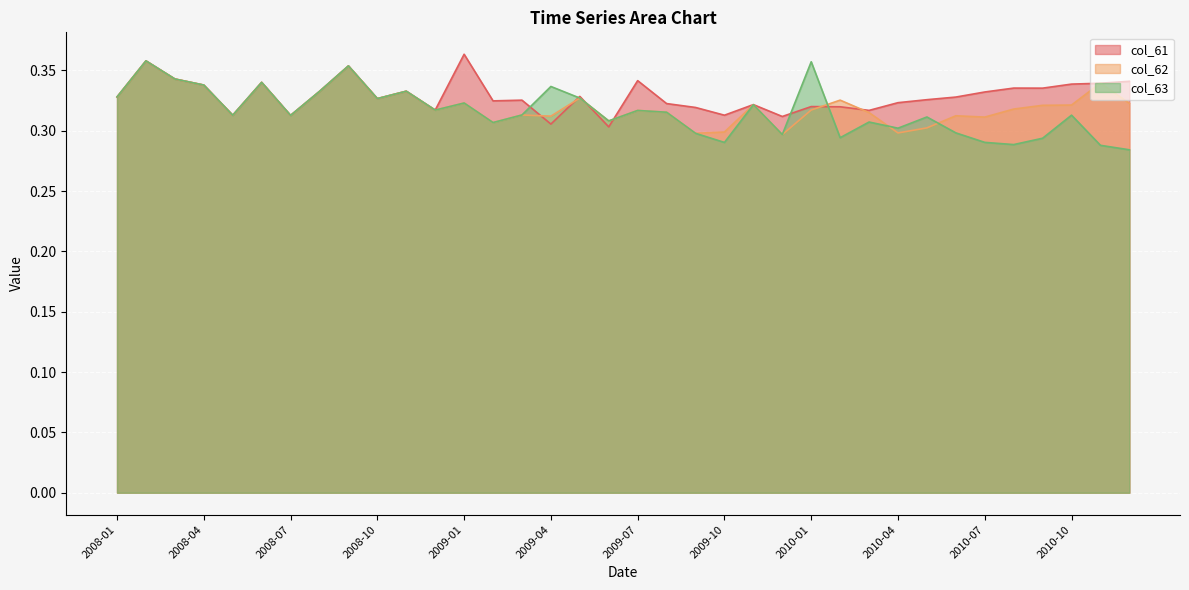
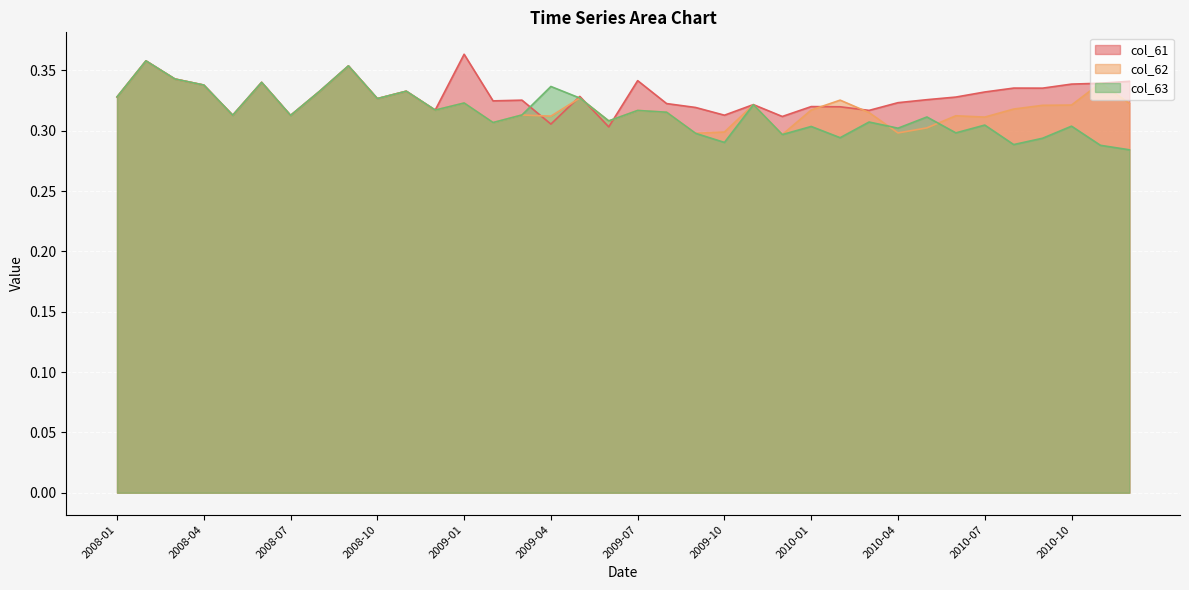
  {
    "col_63": {
      "2009-04": 0.337,
      "2009-10": 0.290,
-     "2010-01": 0.357,
+     "2010-01": 0.304,
      "2010-04": 0.302,
-     "2010-07": 0.290,
-     "2010-10": 0.313
+     "2010-07": 0.305,
+     "2010-10": 0.304
    }
  }
